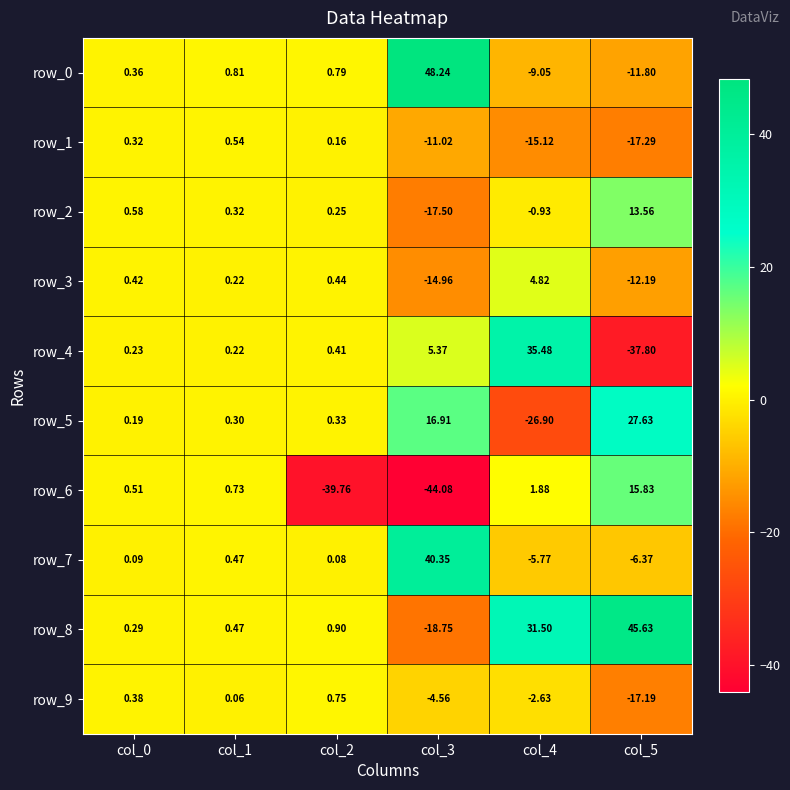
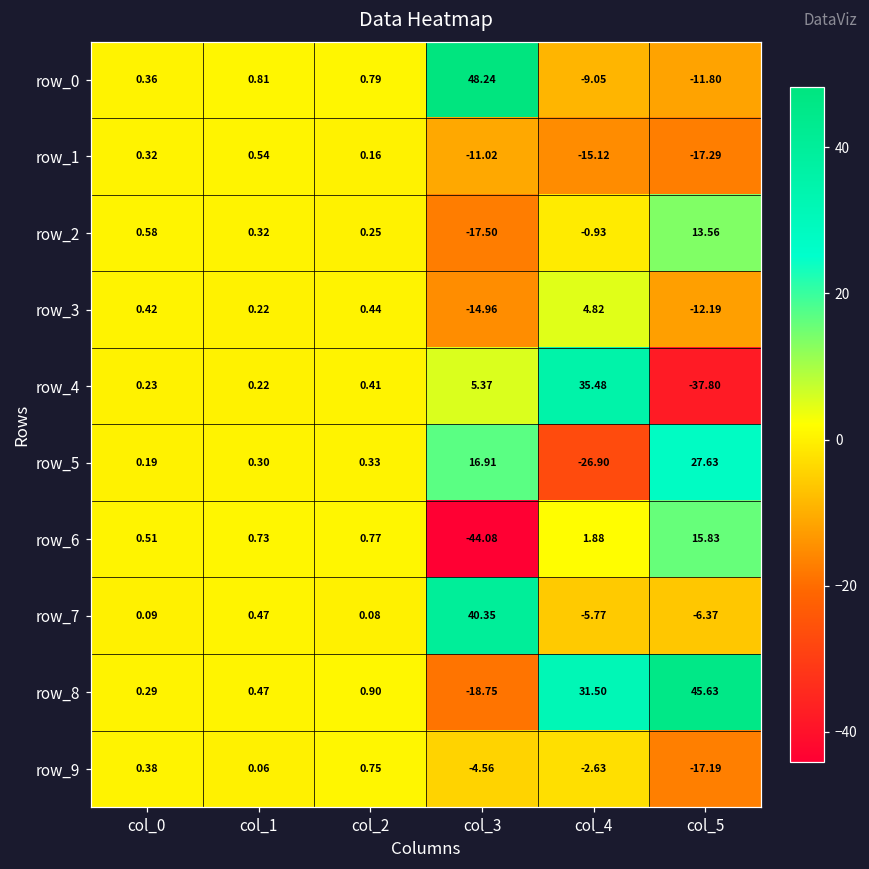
  {
    "row_0": {
      "col_0": 0.36,
      "col_1": 0.81,
      "col_2": 0.79,
      "col_3": 48.24,
      "col_4": -9.05,
      "col_5": -11.80
    },
    "row_1": {
      "col_0": 0.32,
      "col_1": 0.54,
      "col_2": 0.16,
      "col_3": -11.02,
      "col_4": -15.12,
      "col_5": -17.29
    },
    "row_2": {
      "col_0": 0.58,
      "col_1": 0.32,
      "col_2": 0.25,
      "col_3": -17.50,
      "col_4": -0.93,
      "col_5": 13.56
    },
    "row_3": {
      "col_0": 0.42,
      "col_1": 0.22,
      "col_2": 0.44,
      "col_3": -14.96,
      "col_4": 4.82,
      "col_5": -12.19
    },
    "row_4": {
      "col_0": 0.23,
      "col_1": 0.22,
      "col_2": 0.41,
      "col_3": 5.37,
      "col_4": 35.48,
      "col_5": -37.80
    },
    "row_5": {
      "col_0": 0.19,
      "col_1": 0.30,
      "col_2": 0.33,
      "col_3": 16.91,
      "col_4": -26.90,
      "col_5": 27.63
    },
    "row_6": {
      "col_0": 0.51,
      "col_1": 0.73,
-     "col_2": -39.76,
+     "col_2": 0.77,
      "col_3": -44.08,
      "col_4": 1.88,
      "col_5": 15.83
    },
    "row_7": {
      "col_0": 0.09,
      "col_1": 0.47,
      "col_2": 0.08,
      "col_3": 40.35,
      "col_4": -5.77,
      "col_5": -6.37
    },
    "row_8": {
      "col_0": 0.29,
      "col_1": 0.47,
      "col_2": 0.90,
      "col_3": -18.75,
      "col_4": 31.50,
      "col_5": 45.63
    },
    "row_9": {
      "col_0": 0.38,
      "col_1": 0.06,
      "col_2": 0.75,
      "col_3": -4.56,
      "col_4": -2.63,
      "col_5": -17.19
    }
  }
